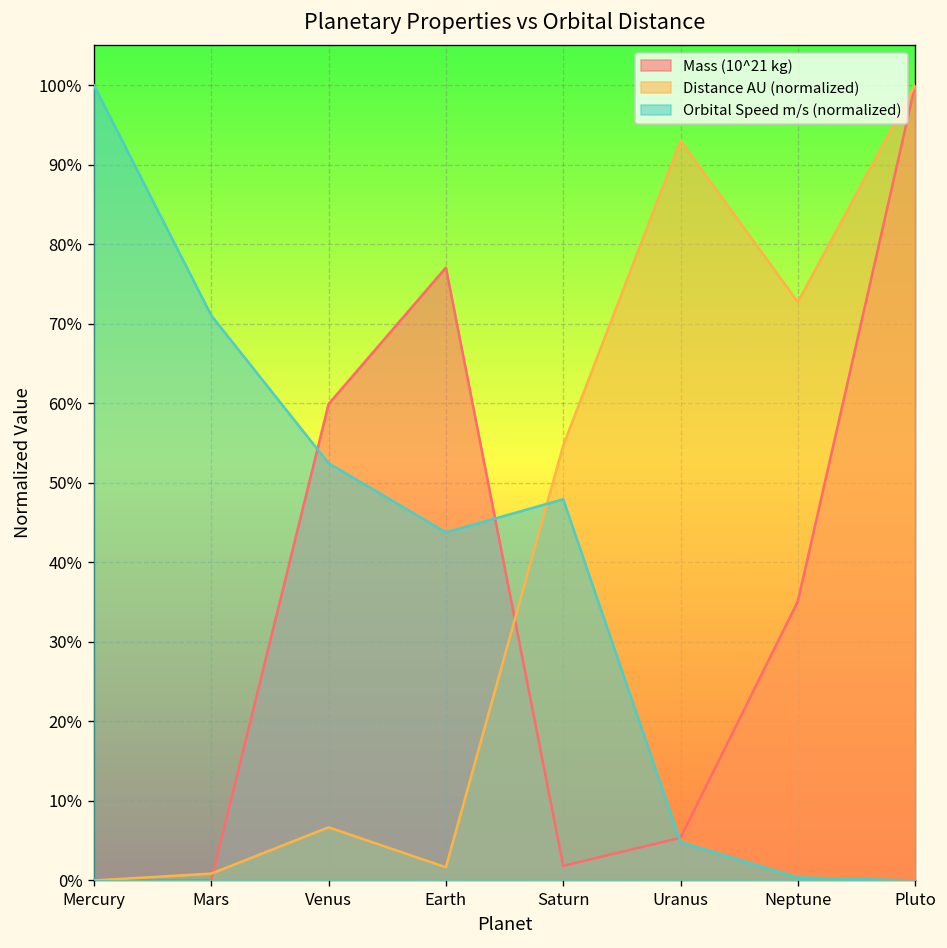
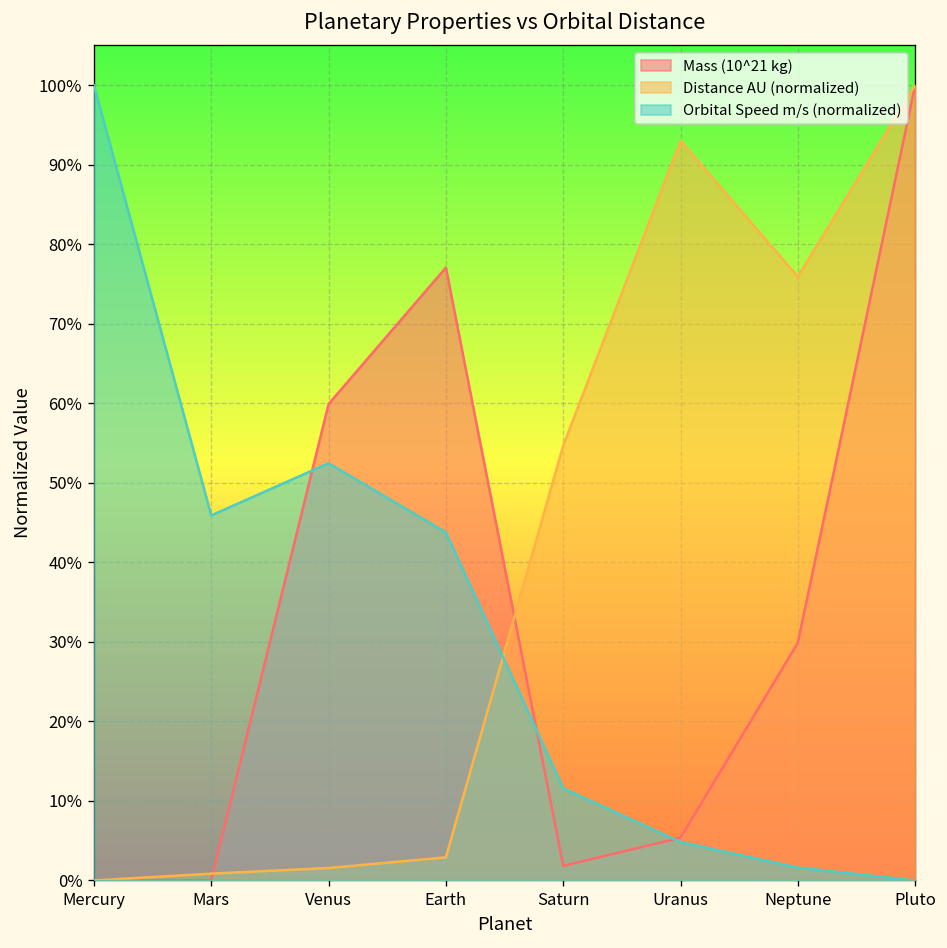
  {
    "Mass (10^21 kg)": {
      "Mars": "0%",
      "Venus": "60%",
      "Earth": "77%",
      "Saturn": "2%",
      "Uranus": "5%",
-     "Neptune": "35%"
+     "Neptune": "30%"
    },
    "Distance AU (normalized)": {
      "Mars": "1%",
-     "Venus": "7%",
-     "Earth": "2%",
+     "Venus": "2%",
+     "Earth": "3%",
      "Saturn": "55%",
      "Uranus": "93%",
-     "Neptune": "73%"
+     "Neptune": "76%"
    },
    "Orbital Speed m/s (normalized)": {
      "Mercury": "100%",
-     "Mars": "71%",
+     "Mars": "46%",
      "Venus": "52%",
      "Earth": "44%",
-     "Saturn": "48%",
+     "Saturn": "12%",
      "Uranus": "5%",
-     "Neptune": "0%",
+     "Neptune": "2%",
      "Pluto": "0%"
    }
  }
